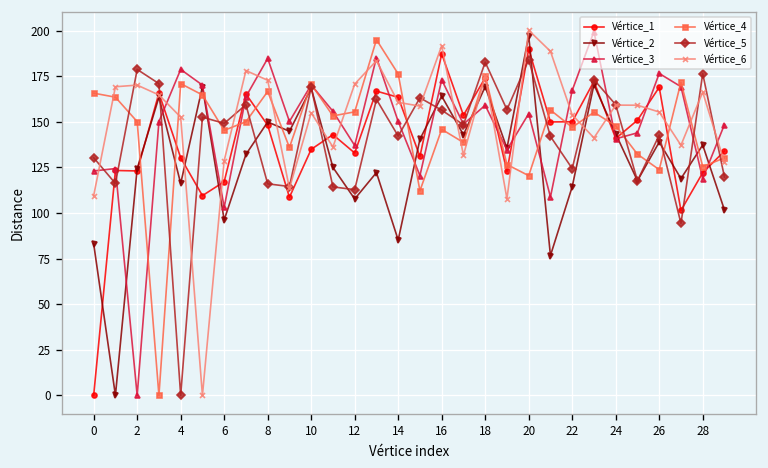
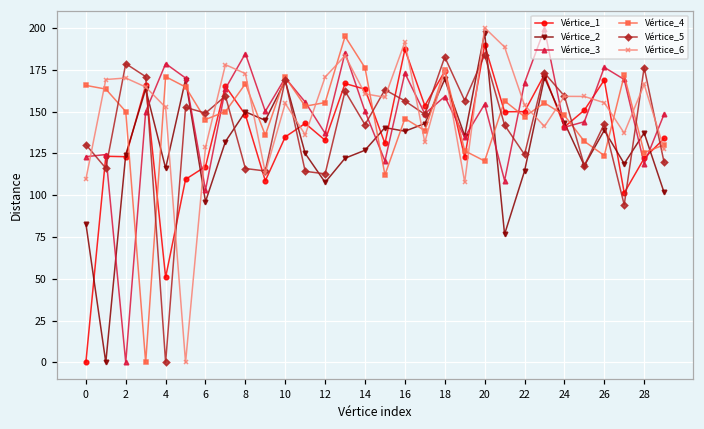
  {
    "Vértice_1": {
      "0": 0,
-     "4": 130,
+     "4": 51,
      "6": 117,
      "8": 148,
      "10": 135,
      "12": 133,
      "14": 163,
      "16": 187,
      "20": 190,
      "22": 150,
      "26": 169,
      "28": 122
    },
    "Vértice_2": {
      "0": 83,
      "4": 116,
      "6": 96,
      "8": 150,
      "12": 108,
-     "14": 85,
-     "16": 164,
+     "14": 127,
+     "16": 138,
      "18": 169,
      "20": 197,
      "22": 114,
      "24": 143,
      "26": 139,
      "28": 137
    }
  }
